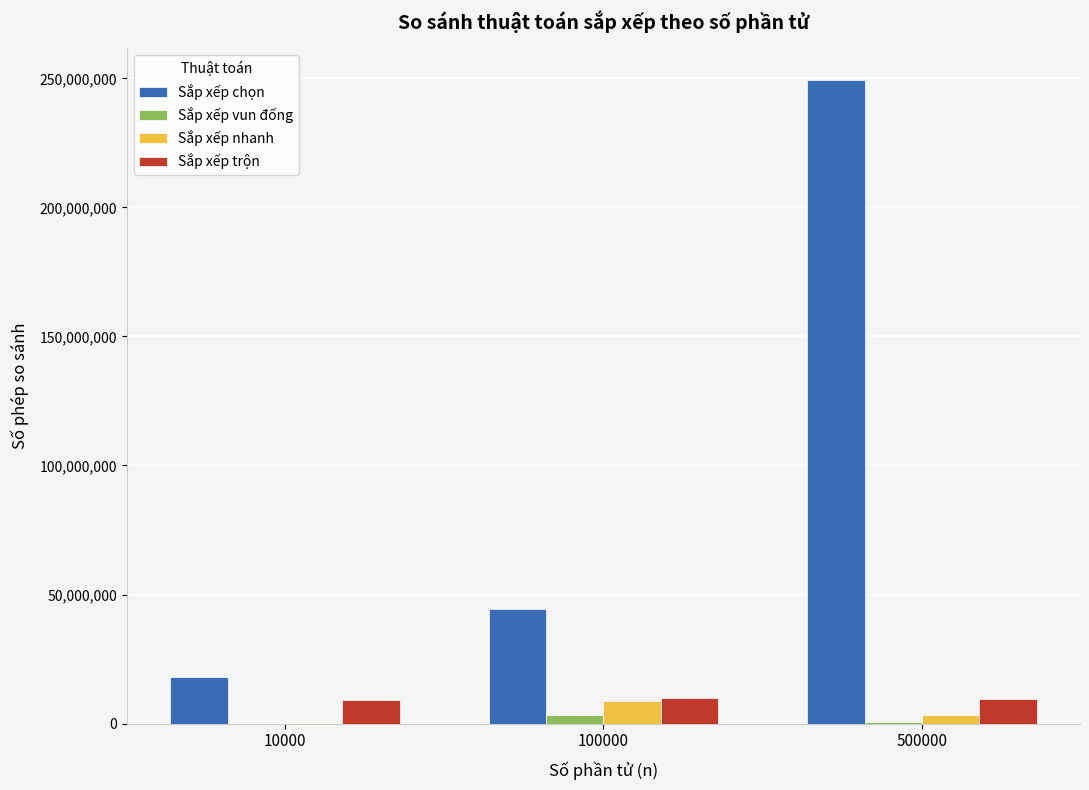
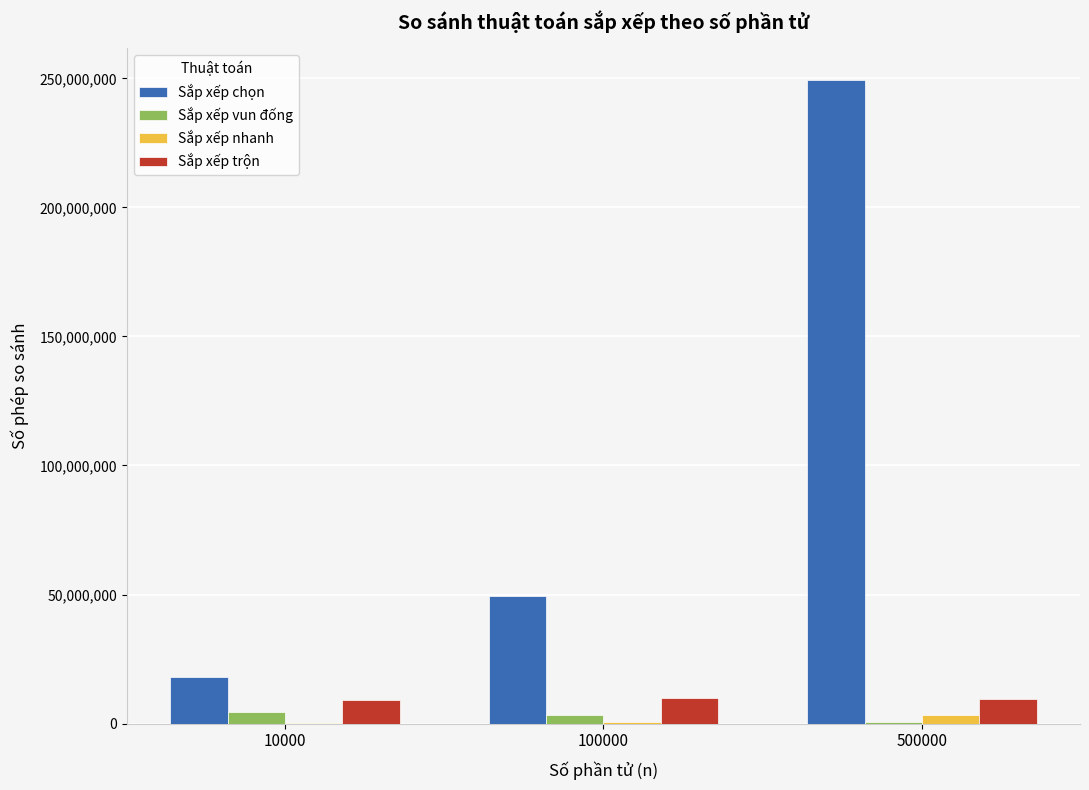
  {
    "Sắp xếp chọn": {
      "10000": "18,000,000",
-     "100000": "44,000,000",
+     "100000": "49,000,000",
      "500000": "249,000,000"
    },
    "Sắp xếp vun đống": {
-     "10000": "0",
+     "10000": "4,000,000",
      "100000": "3,000,000"
    },
    "Sắp xếp nhanh": {
-     "100000": "9,000,000",
+     "100000": "1,000,000",
      "500000": "3,000,000"
    },
    "Sắp xếp trộn": {
      "10000": "9,000,000",
      "100000": "10,000,000",
      "500000": "9,000,000"
    }
  }
